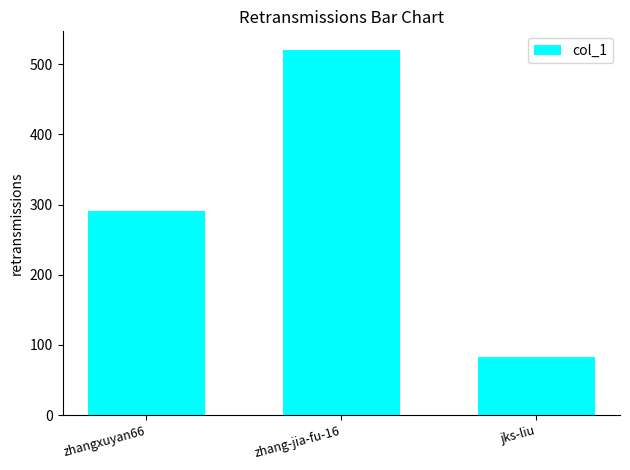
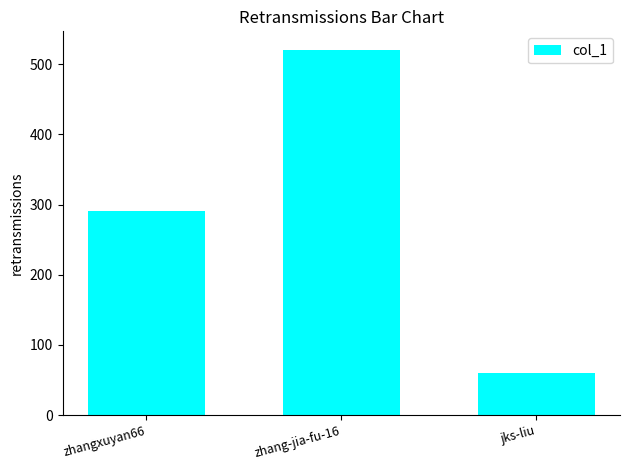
  {
    "zhangxuyan66": 290,
    "zhang-jia-fu-16": 520,
-   "jks-liu": 80
+   "jks-liu": 60
  }
